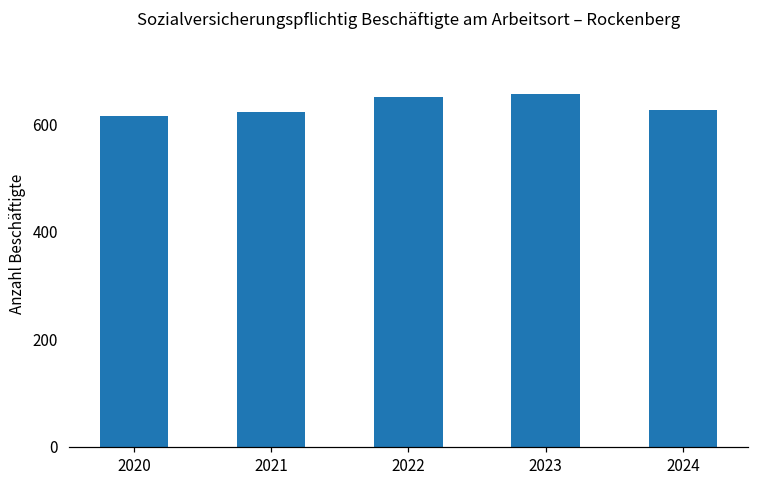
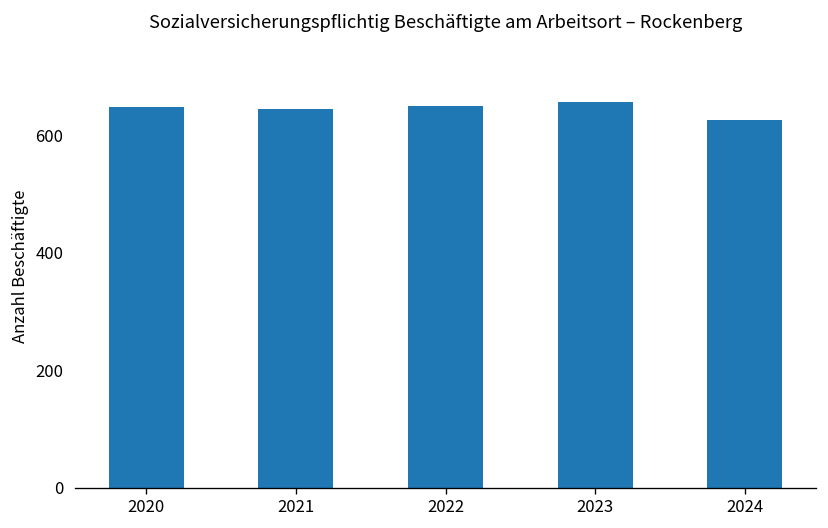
  {
-   "2020": 620,
-   "2021": 620,
+   "2020": 650,
+   "2021": 650,
    "2022": 650,
    "2023": 660,
    "2024": 630
  }
